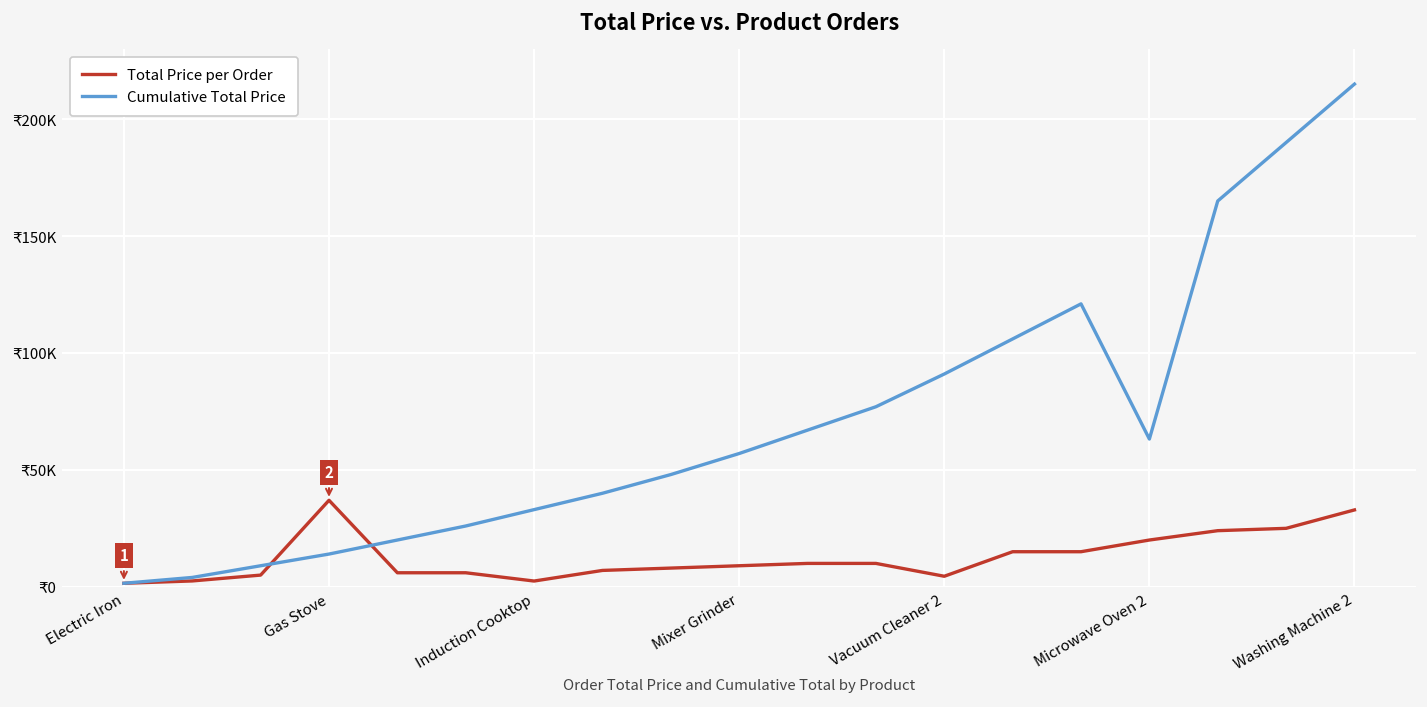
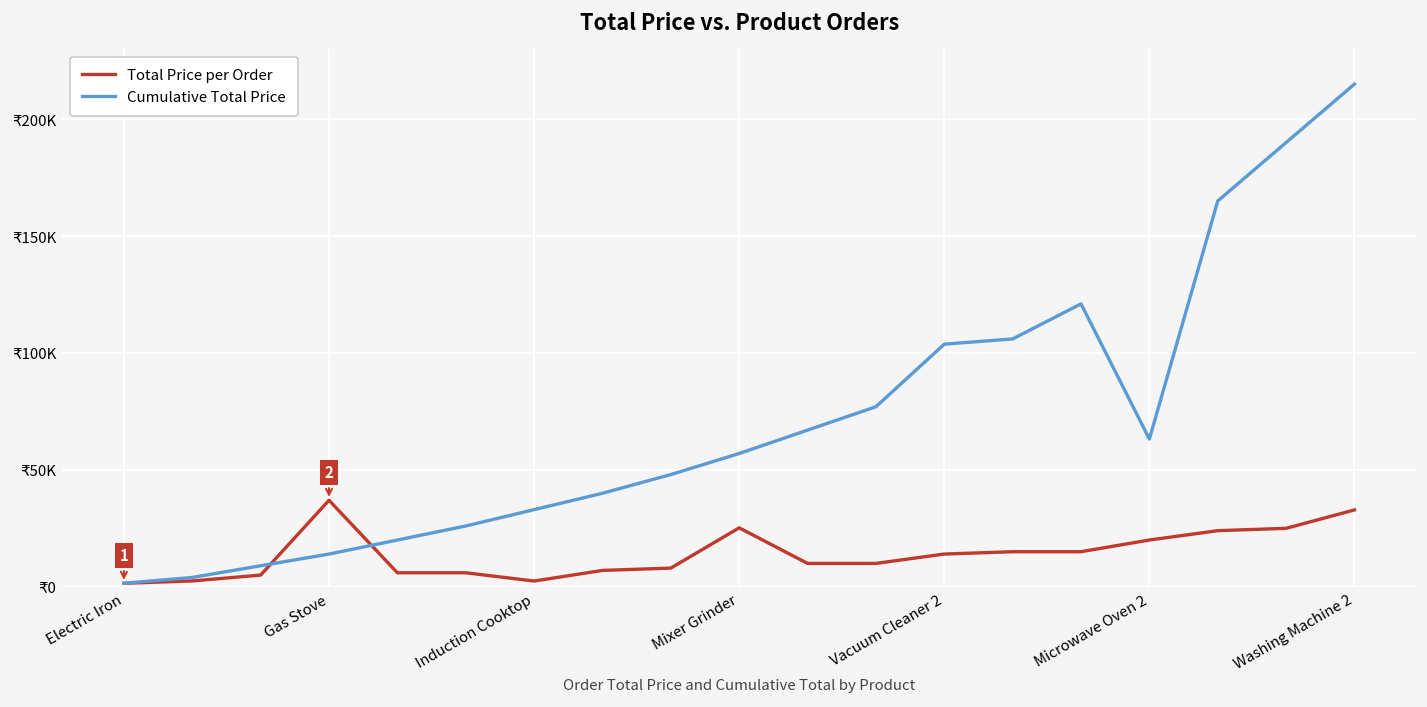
  {
    "Total Price per Order": {
      "Induction Cooktop": "₹2000",
-     "Mixer Grinder": "₹9000",
-     "Vacuum Cleaner 2": "₹5000",
+     "Mixer Grinder": "₹25000",
+     "Vacuum Cleaner 2": "₹14000",
      "Microwave Oven 2": "₹20000",
      "Washing Machine 2": "₹33000"
    },
    "Cumulative Total Price": {
      "Gas Stove": "₹14000",
      "Induction Cooktop": "₹33000",
      "Mixer Grinder": "₹57000",
-     "Vacuum Cleaner 2": "₹91000",
+     "Vacuum Cleaner 2": "₹104000",
      "Microwave Oven 2": "₹63000",
      "Washing Machine 2": "₹215000"
    }
  }
